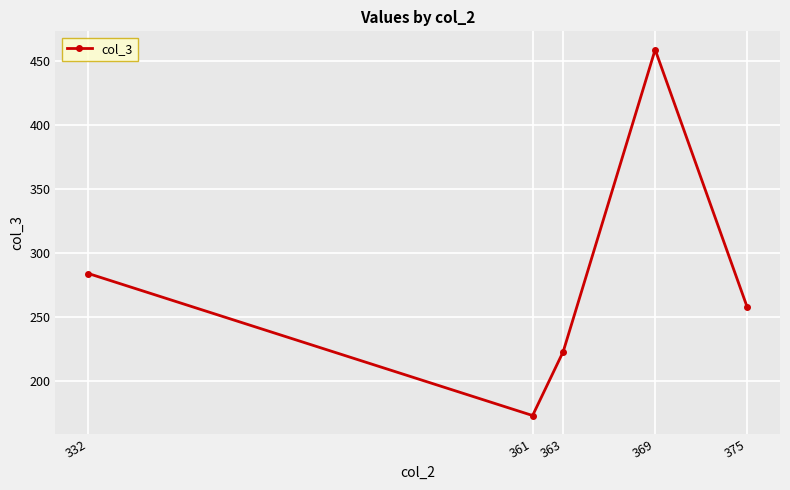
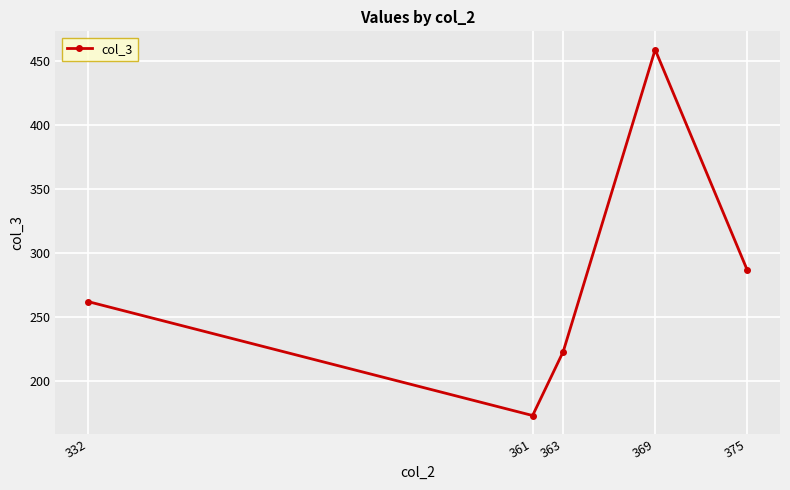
  {
-   "332": 284,
+   "332": 262,
    "361": 173,
    "363": 223,
    "369": 459,
-   "375": 258
+   "375": 287
  }
